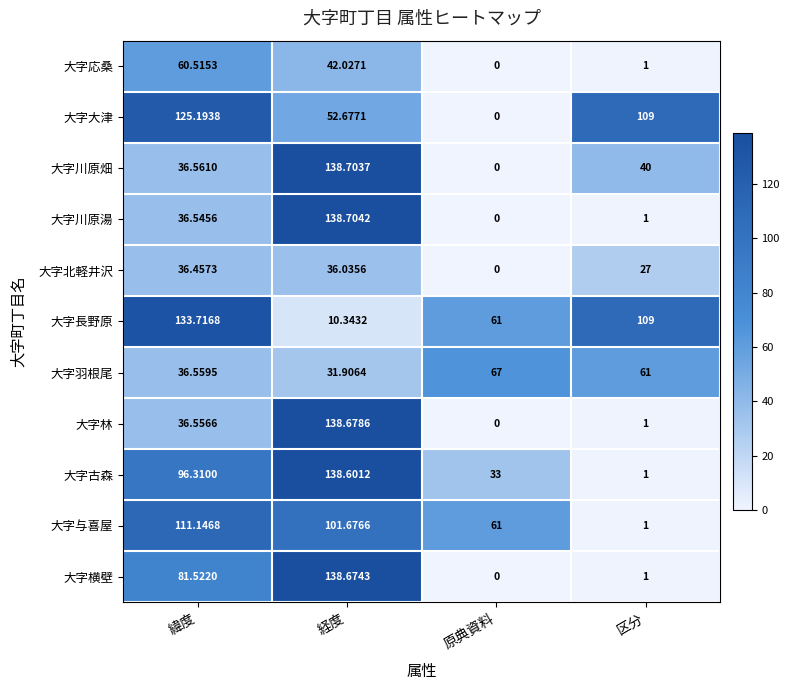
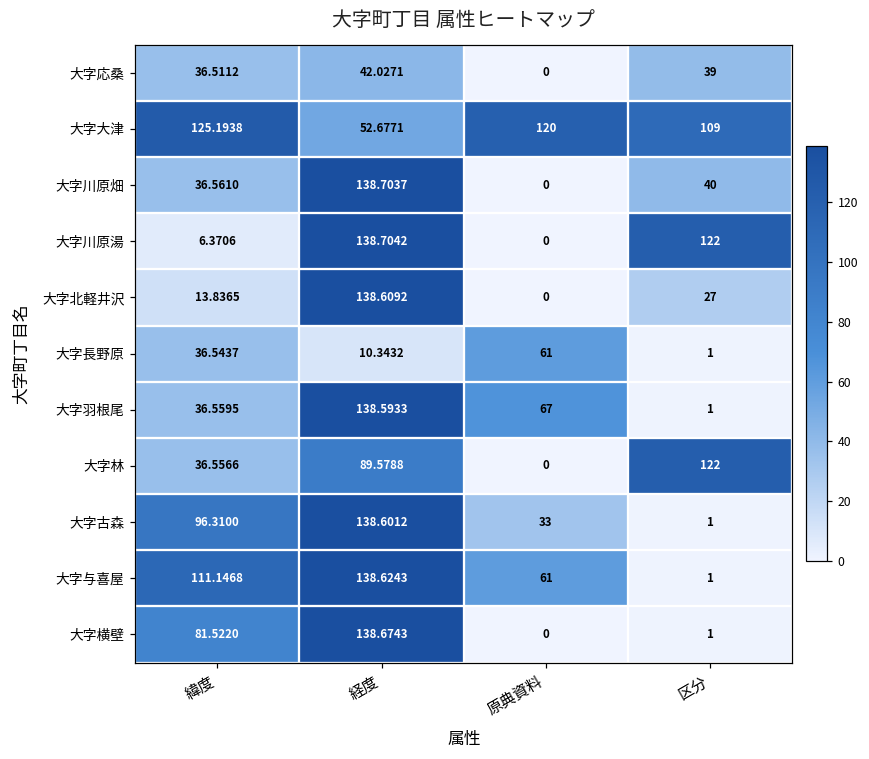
  {
    "大字応桑": {
-     "緯度": 60.5153,
+     "緯度": 36.5112,
      "経度": 42.0271,
      "原典資料": 0,
-     "区分": 1
+     "区分": 39
    },
    "大字大津": {
      "緯度": 125.1938,
      "経度": 52.6771,
-     "原典資料": 0,
+     "原典資料": 120,
      "区分": 109
    },
    "大字川原畑": {
      "緯度": 36.5610,
      "経度": 138.7037,
      "原典資料": 0,
      "区分": 40
    },
    "大字川原湯": {
-     "緯度": 36.5456,
+     "緯度": 6.3706,
      "経度": 138.7042,
      "原典資料": 0,
-     "区分": 1
+     "区分": 122
    },
    "大字北軽井沢": {
-     "緯度": 36.4573,
-     "経度": 36.0356,
+     "緯度": 13.8365,
+     "経度": 138.6092,
      "原典資料": 0,
      "区分": 27
    },
    "大字長野原": {
-     "緯度": 133.7168,
+     "緯度": 36.5437,
      "経度": 10.3432,
      "原典資料": 61,
-     "区分": 109
+     "区分": 1
    },
    "大字羽根尾": {
      "緯度": 36.5595,
-     "経度": 31.9064,
+     "経度": 138.5933,
      "原典資料": 67,
-     "区分": 61
+     "区分": 1
    },
    "大字林": {
      "緯度": 36.5566,
-     "経度": 138.6786,
+     "経度": 89.5788,
      "原典資料": 0,
-     "区分": 1
+     "区分": 122
    },
    "大字古森": {
      "緯度": 96.3100,
      "経度": 138.6012,
      "原典資料": 33,
      "区分": 1
    },
    "大字与喜屋": {
      "緯度": 111.1468,
-     "経度": 101.6766,
+     "経度": 138.6243,
      "原典資料": 61,
      "区分": 1
    },
    "大字横壁": {
      "緯度": 81.5220,
      "経度": 138.6743,
      "原典資料": 0,
      "区分": 1
    }
  }
